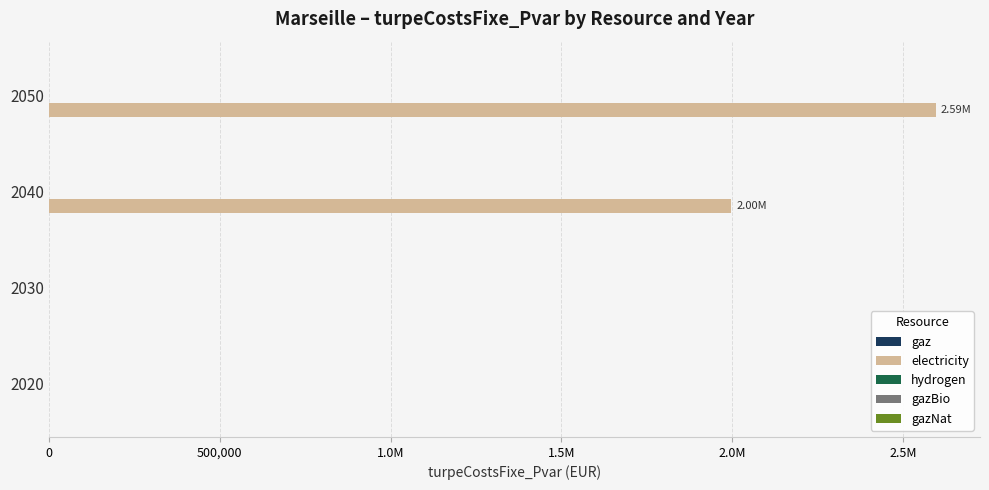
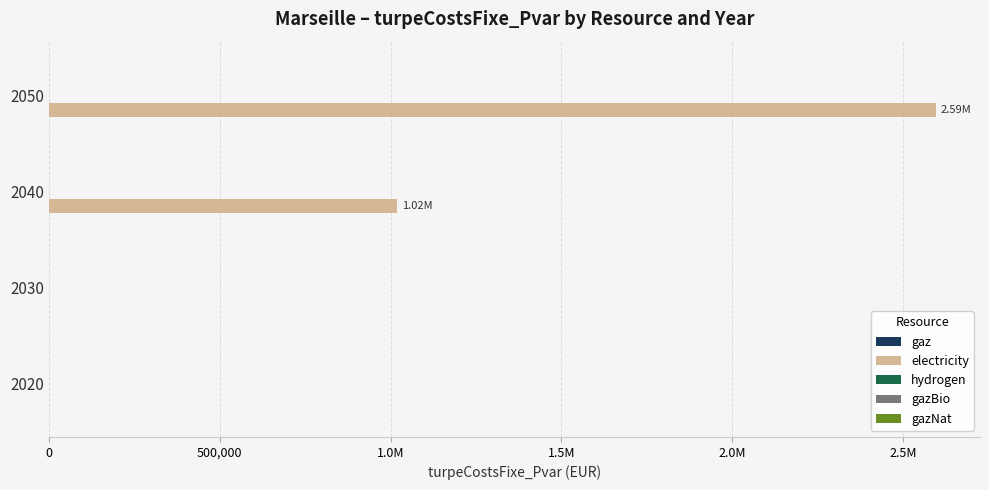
  {
    "electricity": {
      "2050": "2.59M",
-     "2040": "2.00M"
+     "2040": "1.02M"
    },
    "gazBio": {
      "2050": "0",
      "2040": "0",
      "2030": "0",
      "2020": "0"
    },
    "gazNat": {
      "2050": "0",
      "2040": "0",
      "2030": "0",
      "2020": "0"
    }
  }
